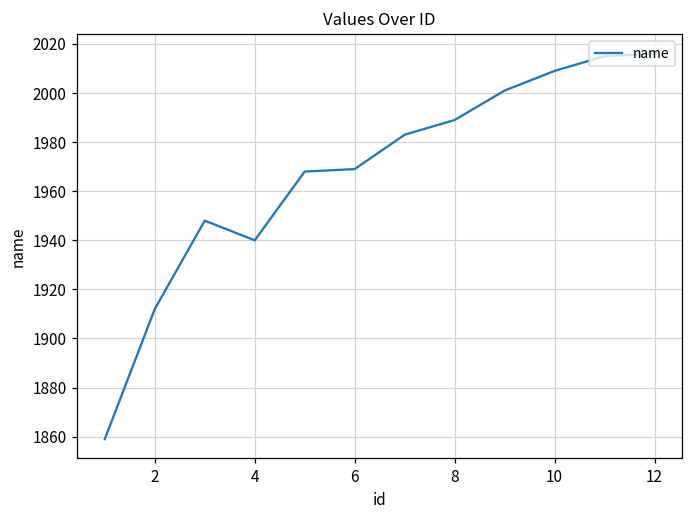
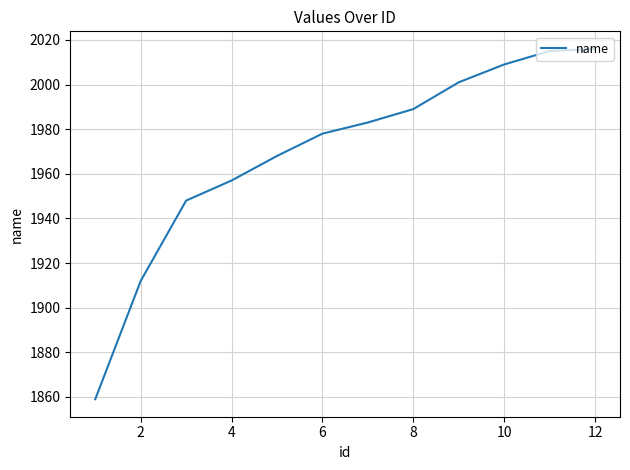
  {
    "2": 1912,
-   "4": 1940,
-   "6": 1969,
+   "4": 1957,
+   "6": 1978,
    "8": 1989,
    "10": 2009
  }
